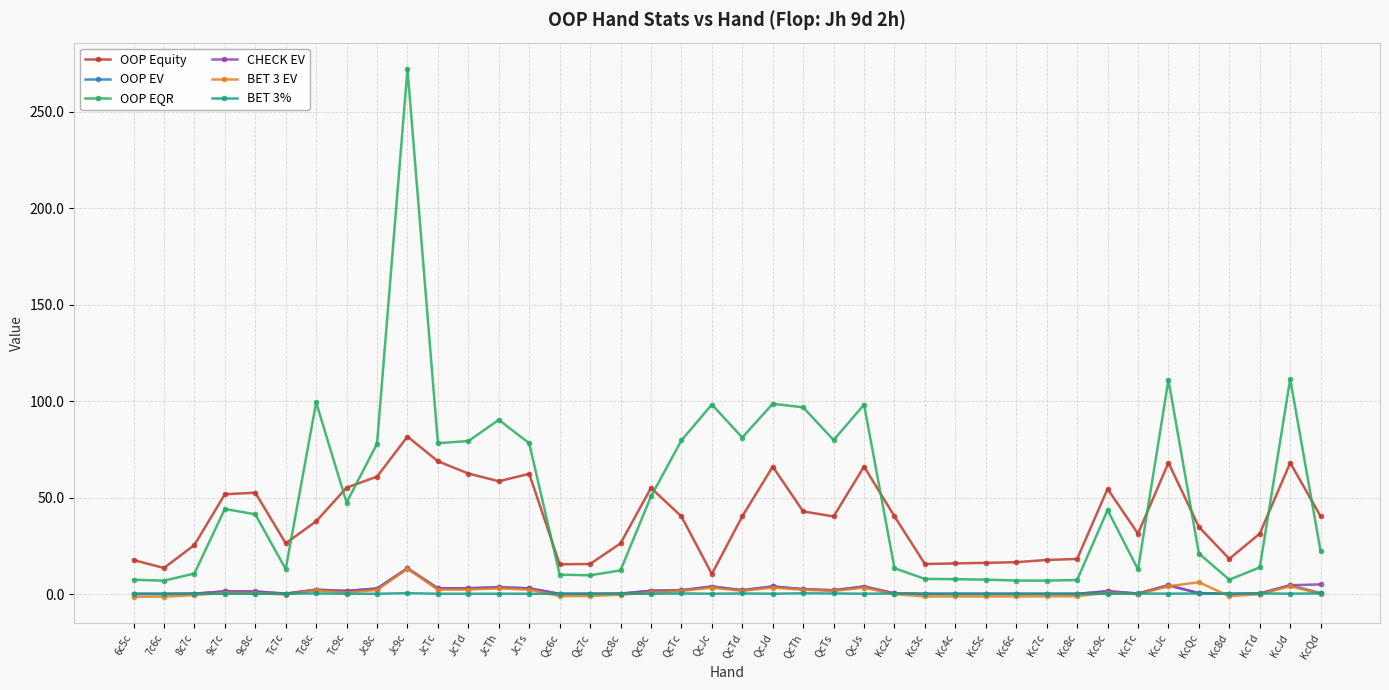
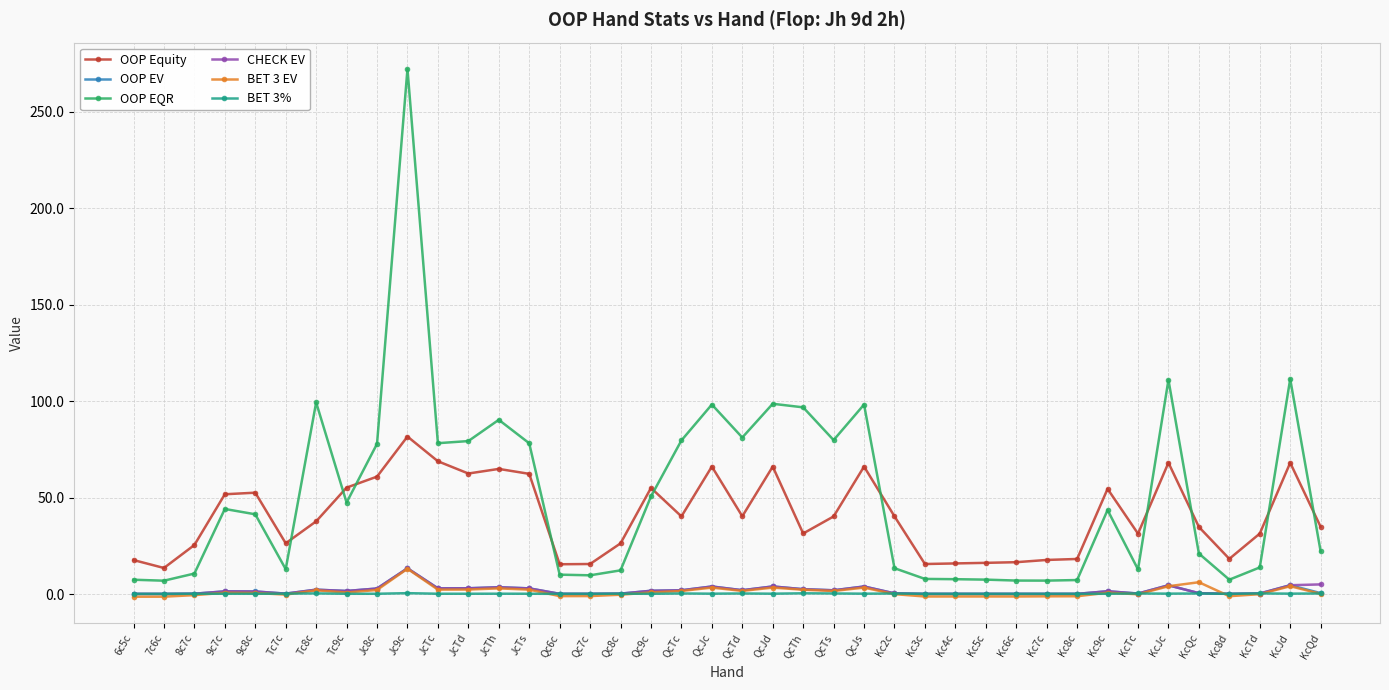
  {
    "OOP Equity": {
      "6c5c": 18,
      "7c6c": 13,
      "8c7c": 25,
      "9c7c": 52,
      "9c8c": 53,
      "Tc7c": 26,
      "Tc8c": 38,
      "Tc9c": 55,
      "Jc8c": 61,
      "Jc9c": 82,
      "JcTc": 69,
      "JcTd": 62,
-     "JcTh": 58,
+     "JcTh": 65,
      "JcTs": 62,
      "Qc6c": 15,
      "Qc7c": 16,
      "Qc8c": 26,
      "Qc9c": 55,
      "QcTc": 40,
-     "QcJc": 10,
+     "QcJc": 66,
      "QcTd": 40,
      "QcJd": 66,
-     "QcTh": 43,
+     "QcTh": 31,
      "QcTs": 40,
      "QcJs": 66,
      "Kc2c": 40,
      "Kc3c": 16,
      "Kc4c": 16,
      "Kc5c": 16,
      "Kc6c": 16,
      "Kc7c": 18,
      "Kc8c": 18,
      "Kc9c": 54,
      "KcTc": 31,
      "KcJc": 68,
      "KcQc": 35,
      "Kc8d": 18,
      "KcTd": 31,
      "KcJd": 68,
-     "KcQd": 40
+     "KcQd": 35
    },
    "CHECK EV": {
      "KcQd": 5
    },
    "BET 3 EV": {
      "6c5c": -1,
      "7c6c": -1,
      "Kc3c": -1,
      "Kc4c": -1,
      "Kc5c": -1,
      "Kc6c": -1,
      "KcQc": 6
    }
  }
